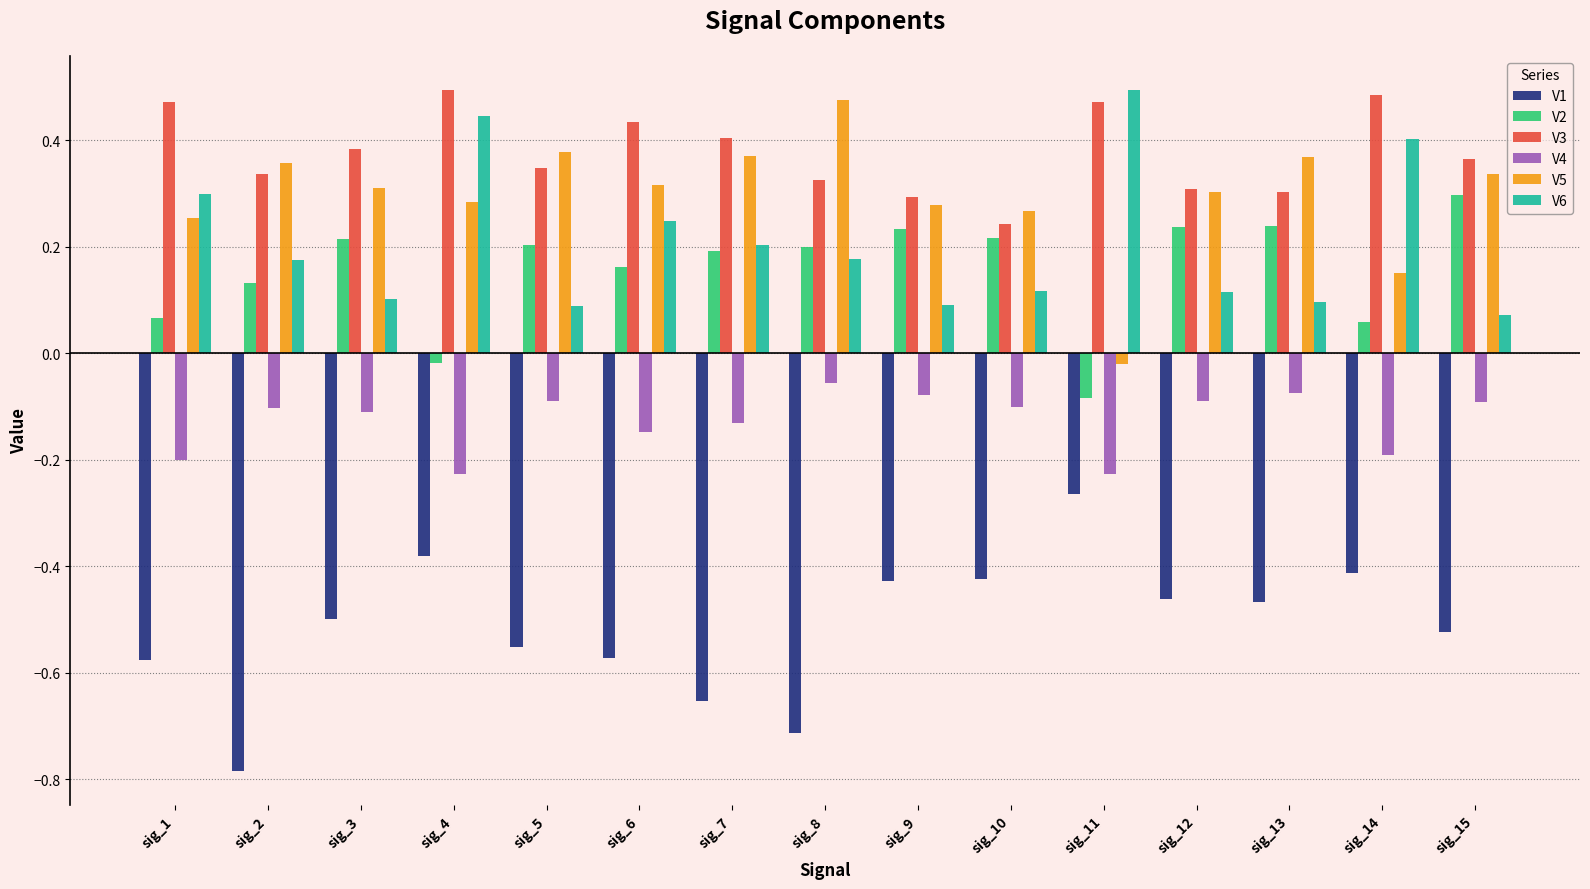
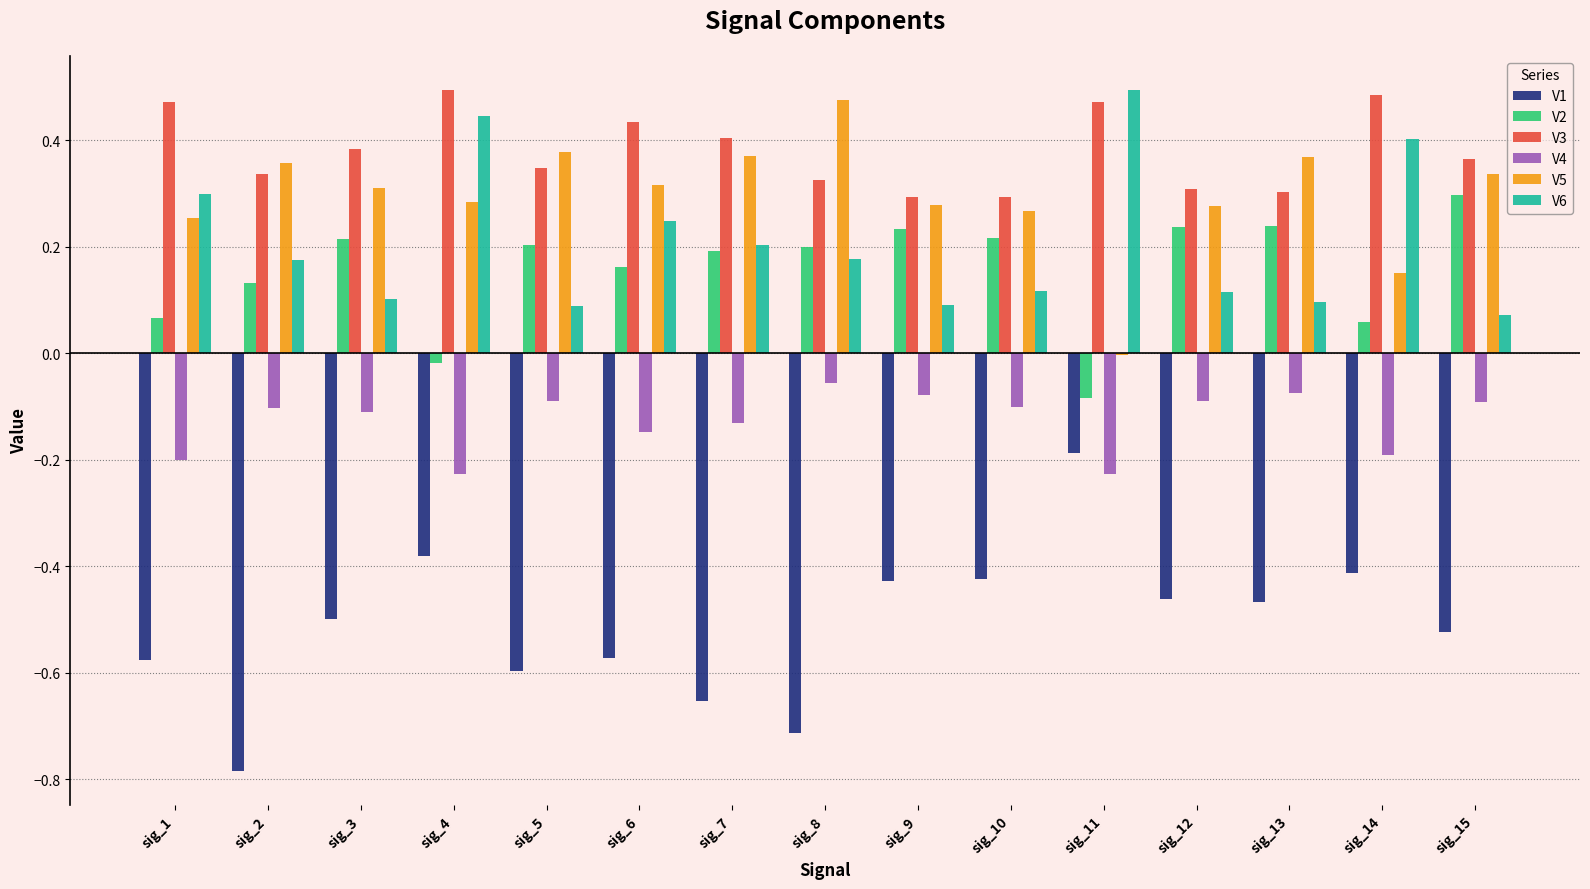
  {
    "V1": {
      "sig_1": -0.58,
      "sig_2": -0.78,
      "sig_3": -0.50,
      "sig_4": -0.38,
-     "sig_5": -0.55,
+     "sig_5": -0.60,
      "sig_6": -0.57,
      "sig_7": -0.65,
      "sig_8": -0.71,
      "sig_9": -0.43,
      "sig_10": -0.42,
-     "sig_11": -0.26,
+     "sig_11": -0.19,
      "sig_12": -0.46,
      "sig_13": -0.47,
      "sig_14": -0.41,
      "sig_15": -0.52
    },
    "V3": {
      "sig_1": 0.47,
      "sig_2": 0.34,
      "sig_3": 0.38,
      "sig_4": 0.49,
      "sig_5": 0.35,
      "sig_6": 0.44,
      "sig_7": 0.40,
      "sig_8": 0.33,
      "sig_9": 0.29,
-     "sig_10": 0.24,
+     "sig_10": 0.29,
      "sig_11": 0.47,
      "sig_12": 0.31,
      "sig_13": 0.30,
      "sig_14": 0.49,
      "sig_15": 0.37
    },
    "V4": {
      "sig_1": -0.20,
      "sig_2": -0.10,
      "sig_3": -0.11,
      "sig_4": -0.23,
      "sig_5": -0.09,
      "sig_6": -0.15,
      "sig_7": -0.13,
      "sig_8": -0.06,
      "sig_9": -0.08,
      "sig_10": -0.10,
      "sig_11": -0.23,
      "sig_12": -0.09,
      "sig_13": -0.07,
      "sig_14": -0.19,
      "sig_15": -0.09
    },
    "V5": {
      "sig_1": 0.25,
      "sig_2": 0.36,
      "sig_3": 0.31,
      "sig_4": 0.28,
      "sig_5": 0.38,
      "sig_6": 0.32,
      "sig_7": 0.37,
      "sig_8": 0.48,
      "sig_9": 0.28,
      "sig_10": 0.27,
-     "sig_11": -0.02,
-     "sig_12": 0.30,
+     "sig_11": 0.00,
+     "sig_12": 0.28,
      "sig_13": 0.37,
      "sig_14": 0.15,
      "sig_15": 0.34
    }
  }
